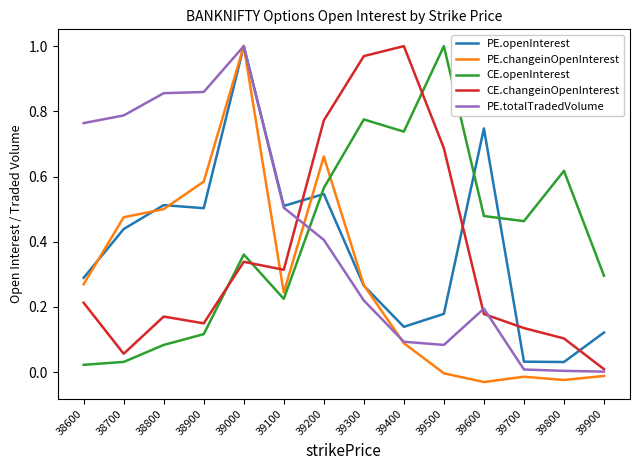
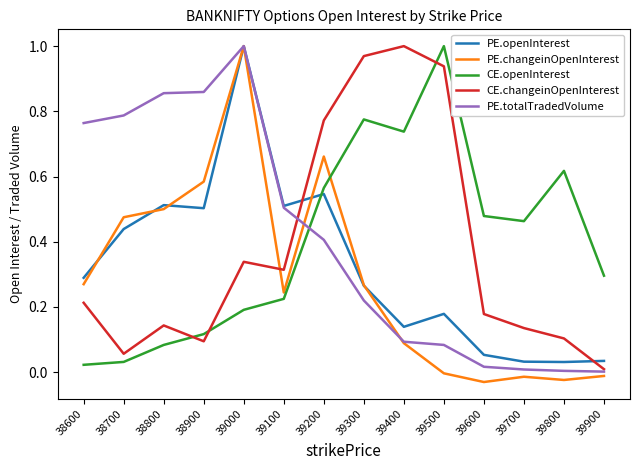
  {
    "PE.openInterest": {
      "38600": 0.29,
      "38700": 0.44,
      "38800": 0.51,
      "38900": 0.50,
      "39200": 0.55,
      "39400": 0.14,
      "39500": 0.18,
-     "39600": 0.75,
+     "39600": 0.05,
      "39700": 0.03,
      "39800": 0.03,
-     "39900": 0.12
+     "39900": 0.03
    },
    "PE.changeinOpenInterest": {
      "38600": 0.27,
      "38700": 0.48,
      "38800": 0.50,
      "38900": 0.58,
      "39100": 0.24,
      "39200": 0.66,
      "39500": 0.00,
      "39600": -0.03,
      "39700": -0.01,
      "39800": -0.02,
      "39900": -0.01
    },
    "CE.openInterest": {
      "38600": 0.02,
      "38700": 0.03,
      "38800": 0.08,
      "38900": 0.12,
-     "39000": 0.36,
+     "39000": 0.19,
      "39100": 0.22,
      "39200": 0.56,
      "39300": 0.78,
      "39400": 0.74,
      "39500": 1.00,
      "39600": 0.48,
      "39700": 0.46,
      "39800": 0.62,
      "39900": 0.30
    },
    "CE.changeinOpenInterest": {
      "38600": 0.21,
      "38700": 0.06,
-     "38800": 0.17,
-     "38900": 0.15,
+     "38800": 0.14,
+     "38900": 0.09,
      "39000": 0.34,
      "39100": 0.31,
      "39200": 0.77,
      "39300": 0.97,
      "39400": 1.00,
-     "39500": 0.69,
+     "39500": 0.94,
      "39600": 0.18,
      "39700": 0.14,
      "39800": 0.10
    },
    "PE.totalTradedVolume": {
      "38600": 0.76,
      "38700": 0.79,
      "38800": 0.86,
      "38900": 0.86,
      "39200": 0.41,
      "39300": 0.22,
      "39500": 0.08,
-     "39600": 0.19,
+     "39600": 0.02,
      "39700": 0.01,
      "39800": 0.00
    }
  }
